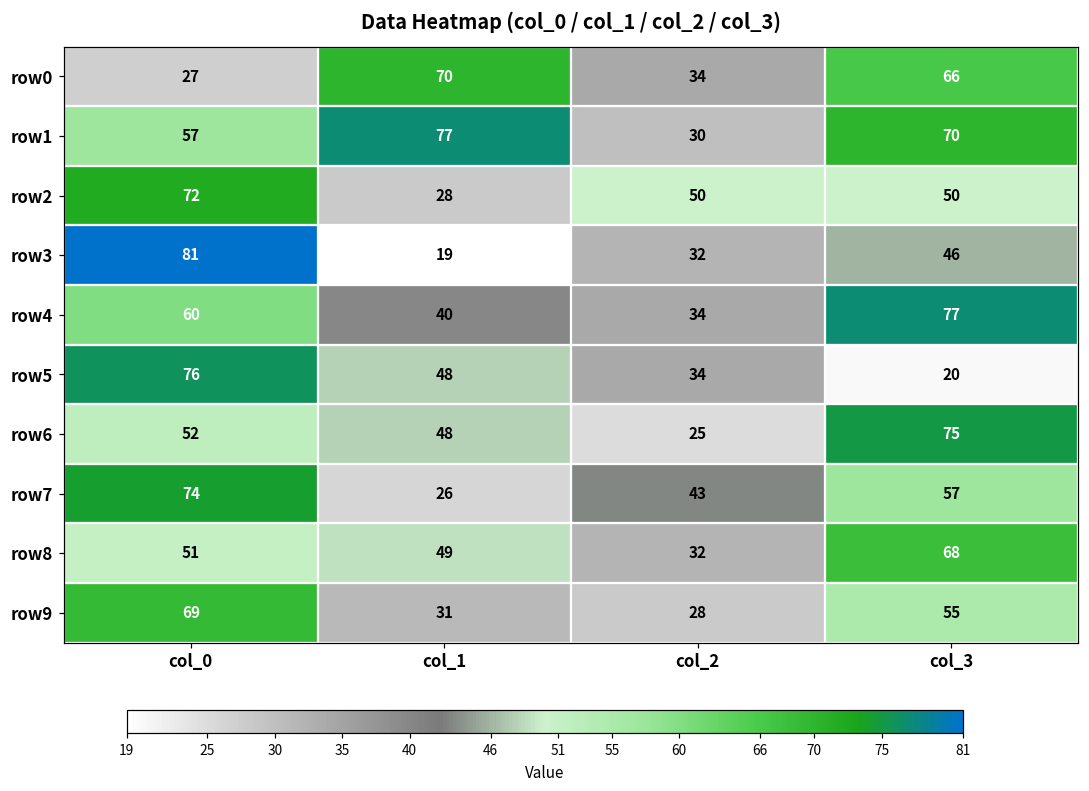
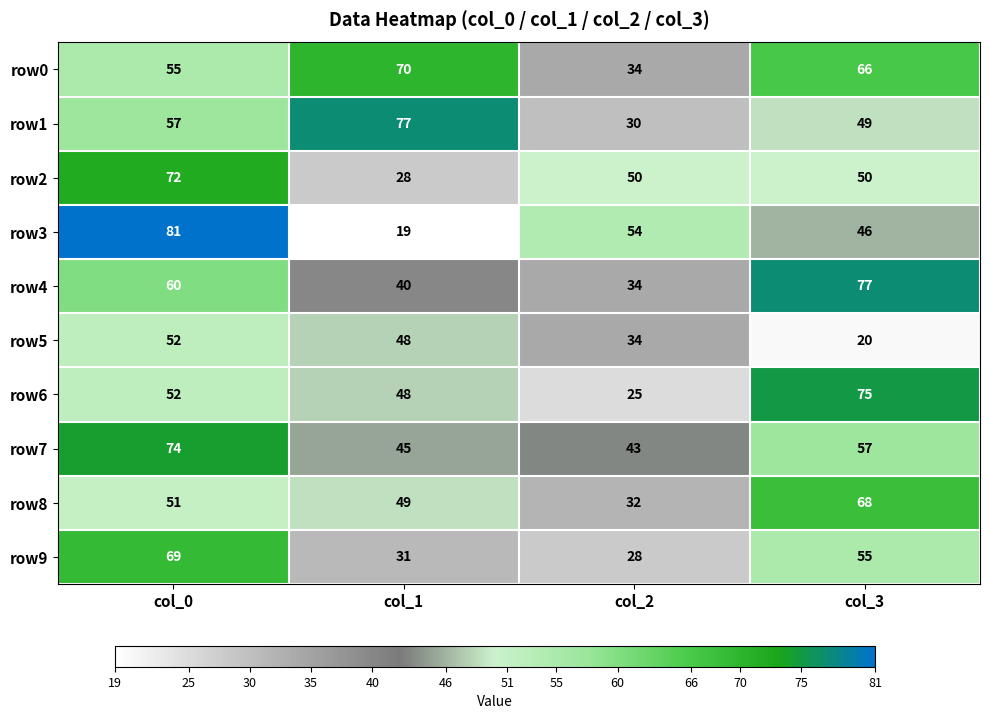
  {
    "row0": {
-     "col_0": 27,
+     "col_0": 55,
      "col_1": 70,
      "col_2": 34,
      "col_3": 66
    },
    "row1": {
      "col_0": 57,
      "col_1": 77,
      "col_2": 30,
-     "col_3": 70
+     "col_3": 49
    },
    "row2": {
      "col_0": 72,
      "col_1": 28,
      "col_2": 50,
      "col_3": 50
    },
    "row3": {
      "col_0": 81,
      "col_1": 19,
-     "col_2": 32,
+     "col_2": 54,
      "col_3": 46
    },
    "row4": {
      "col_0": 60,
      "col_1": 40,
      "col_2": 34,
      "col_3": 77
    },
    "row5": {
-     "col_0": 76,
+     "col_0": 52,
      "col_1": 48,
      "col_2": 34,
      "col_3": 20
    },
    "row6": {
      "col_0": 52,
      "col_1": 48,
      "col_2": 25,
      "col_3": 75
    },
    "row7": {
      "col_0": 74,
-     "col_1": 26,
+     "col_1": 45,
      "col_2": 43,
      "col_3": 57
    },
    "row8": {
      "col_0": 51,
      "col_1": 49,
      "col_2": 32,
      "col_3": 68
    },
    "row9": {
      "col_0": 69,
      "col_1": 31,
      "col_2": 28,
      "col_3": 55
    }
  }
